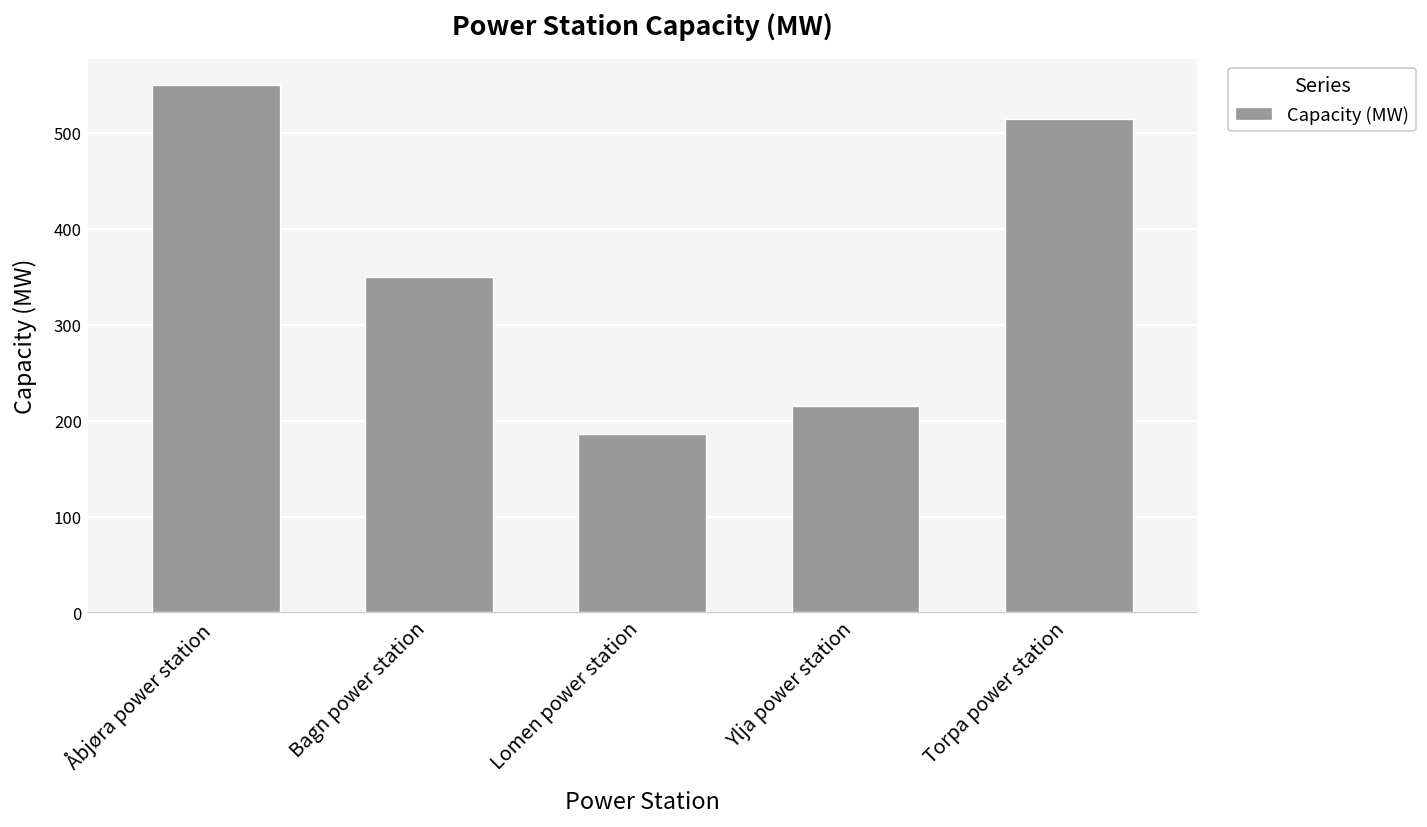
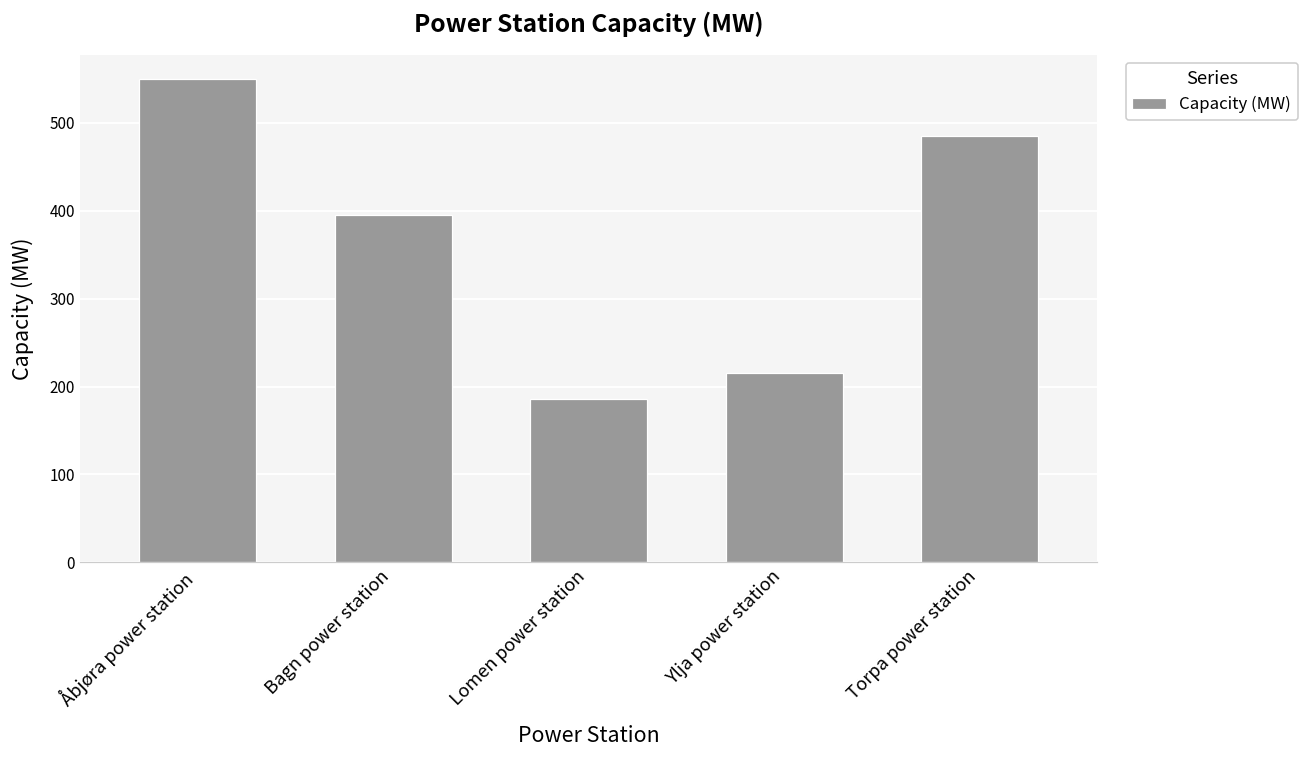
  {
    "Åbjøra power station": 550,
-   "Bagn power station": 350,
+   "Bagn power station": 400,
    "Lomen power station": 190,
    "Ylja power station": 220,
-   "Torpa power station": 520
+   "Torpa power station": 490
  }
